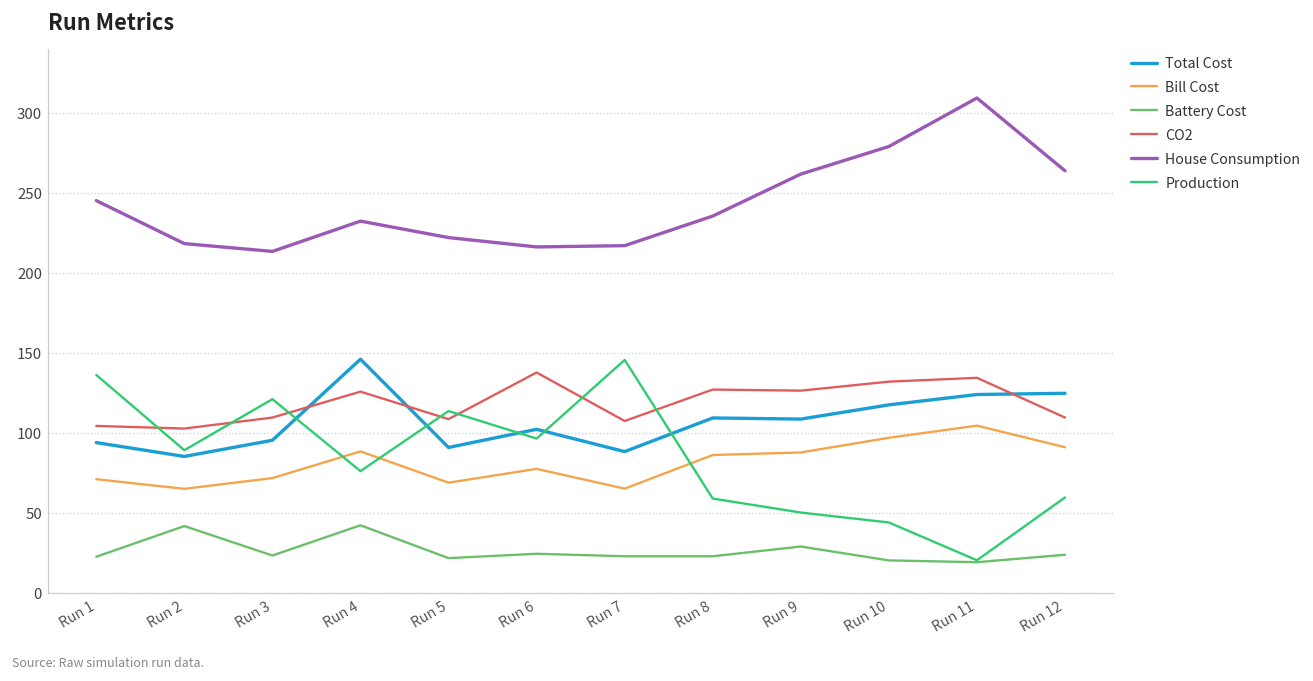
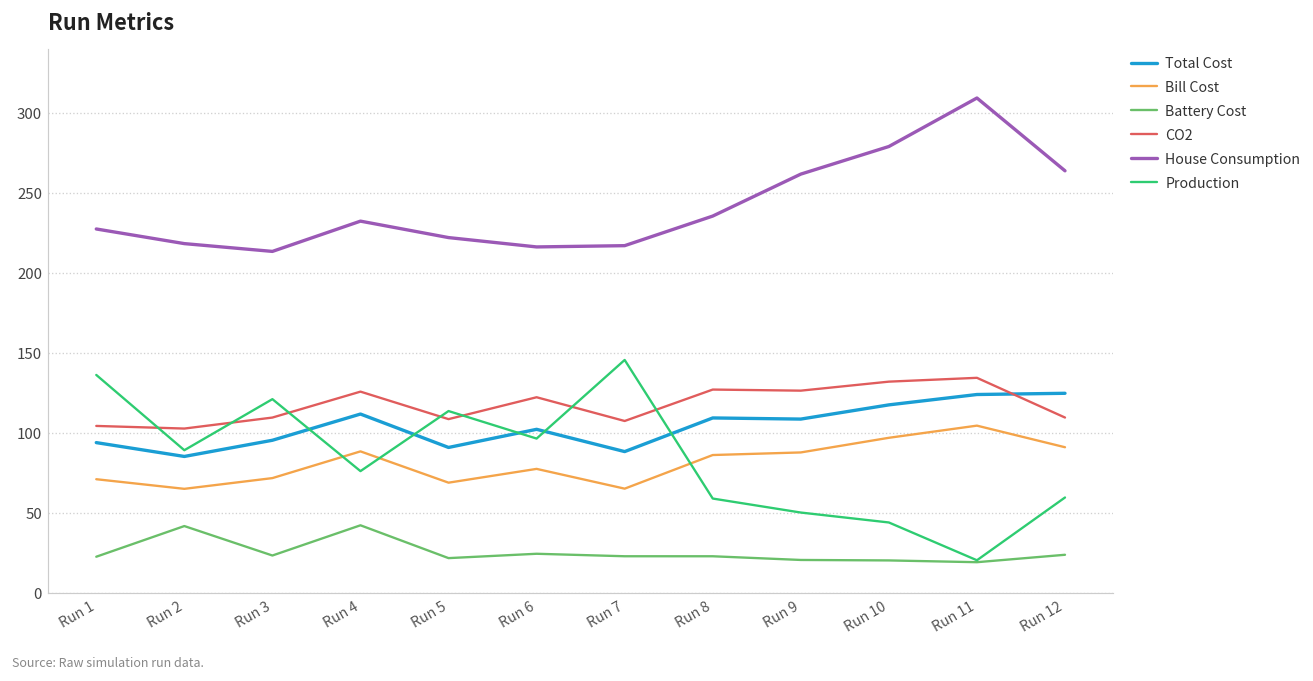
  {
    "Total Cost": {
      "Run 1": 94,
      "Run 2": 86,
      "Run 3": 96,
-     "Run 4": 146,
+     "Run 4": 112,
      "Run 5": 91,
      "Run 6": 103,
      "Run 7": 89,
      "Run 8": 110,
      "Run 9": 109,
      "Run 10": 118,
      "Run 11": 124,
      "Run 12": 125
    },
    "Bill Cost": {
      "Run 1": 71,
      "Run 2": 65,
      "Run 3": 72,
      "Run 4": 89,
      "Run 5": 69,
      "Run 6": 78,
      "Run 7": 65,
      "Run 8": 86,
      "Run 9": 88,
      "Run 10": 97,
      "Run 11": 105,
      "Run 12": 91
    },
    "Battery Cost": {
      "Run 1": 23,
      "Run 2": 42,
      "Run 3": 24,
      "Run 4": 43,
      "Run 5": 22,
      "Run 6": 25,
      "Run 7": 23,
      "Run 8": 23,
-     "Run 9": 29,
+     "Run 9": 21,
      "Run 10": 21,
      "Run 12": 24
    },
    "CO2": {
      "Run 1": 105,
      "Run 2": 103,
      "Run 3": 110,
      "Run 4": 126,
      "Run 5": 109,
-     "Run 6": 138,
+     "Run 6": 123,
      "Run 7": 108,
      "Run 8": 127,
      "Run 9": 127,
      "Run 10": 132,
      "Run 11": 135,
      "Run 12": 110
    },
    "House Consumption": {
-     "Run 1": 245,
+     "Run 1": 228,
      "Run 2": 219,
      "Run 3": 214,
      "Run 4": 233,
      "Run 5": 222,
      "Run 6": 217,
      "Run 7": 217,
      "Run 8": 236,
      "Run 9": 262,
      "Run 10": 279,
      "Run 11": 310,
      "Run 12": 264
    },
    "Production": {
      "Run 1": 137,
      "Run 2": 89,
      "Run 3": 121,
      "Run 4": 76,
      "Run 5": 114,
      "Run 6": 97,
      "Run 7": 146,
      "Run 8": 59,
      "Run 9": 51,
      "Run 10": 44,
      "Run 12": 60
    }
  }
